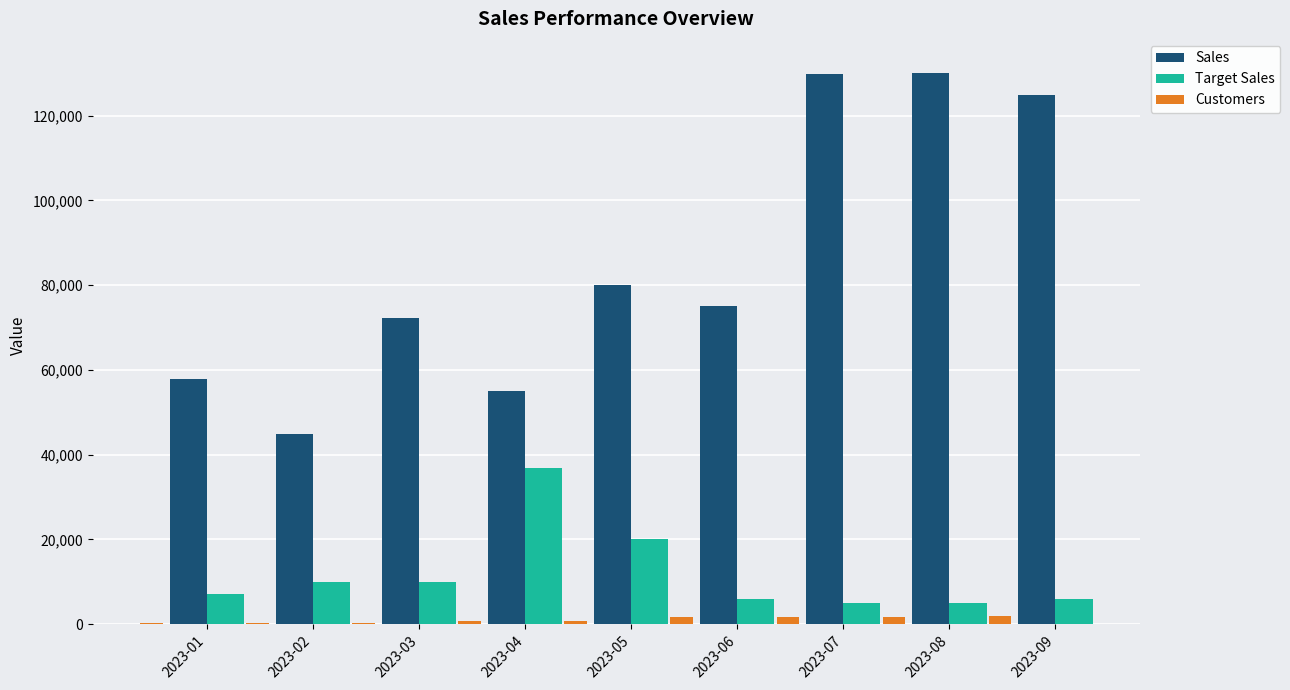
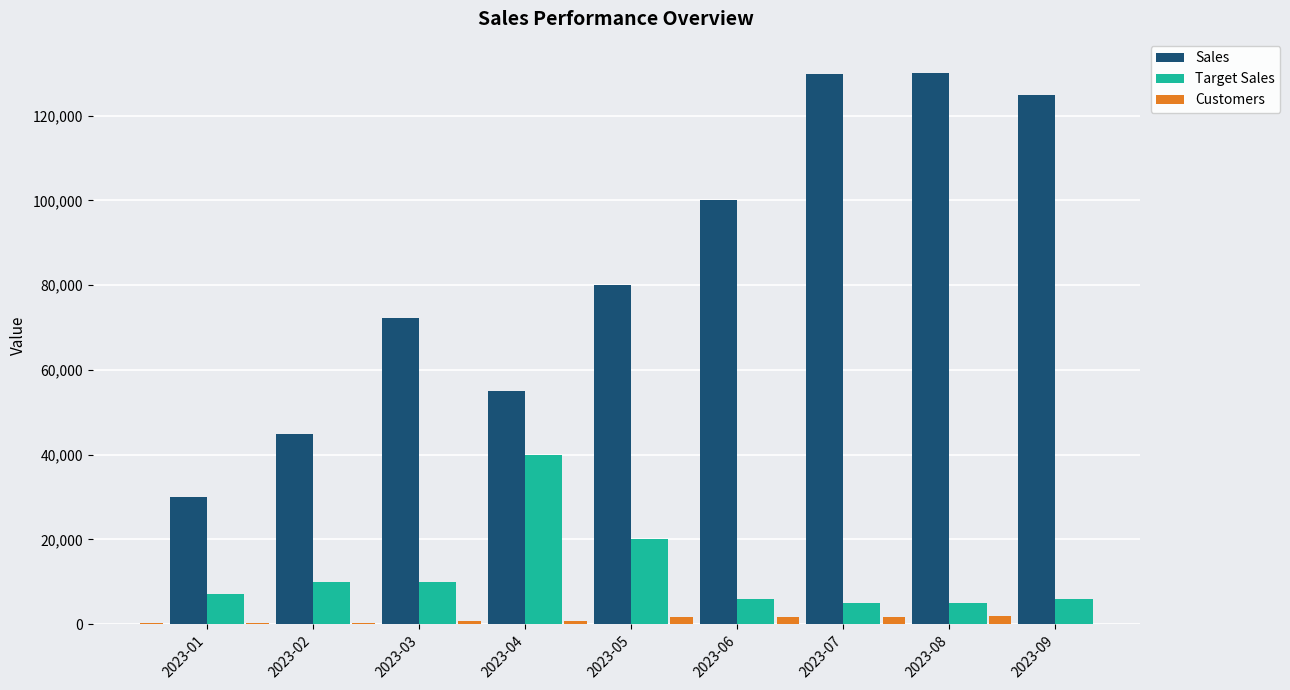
  {
    "Sales": {
-     "2023-01": "58,000",
+     "2023-01": "30,000",
      "2023-02": "45,000",
      "2023-03": "72,000",
      "2023-04": "55,000",
      "2023-05": "80,000",
-     "2023-06": "75,000",
+     "2023-06": "100,000",
      "2023-07": "130,000",
      "2023-08": "130,000",
      "2023-09": "125,000"
    },
    "Target Sales": {
      "2023-01": "7,000",
      "2023-02": "10,000",
      "2023-03": "10,000",
-     "2023-04": "37,000",
+     "2023-04": "40,000",
      "2023-05": "20,000",
      "2023-06": "6,000",
      "2023-07": "5,000",
      "2023-08": "5,000",
      "2023-09": "6,000"
    }
  }
